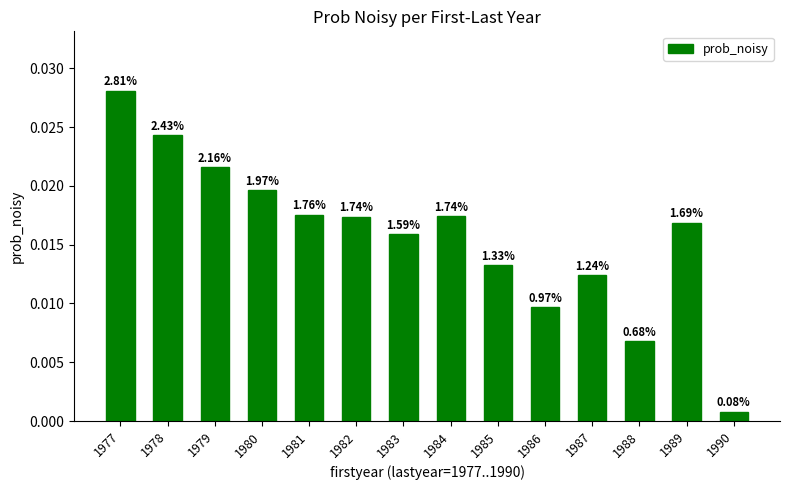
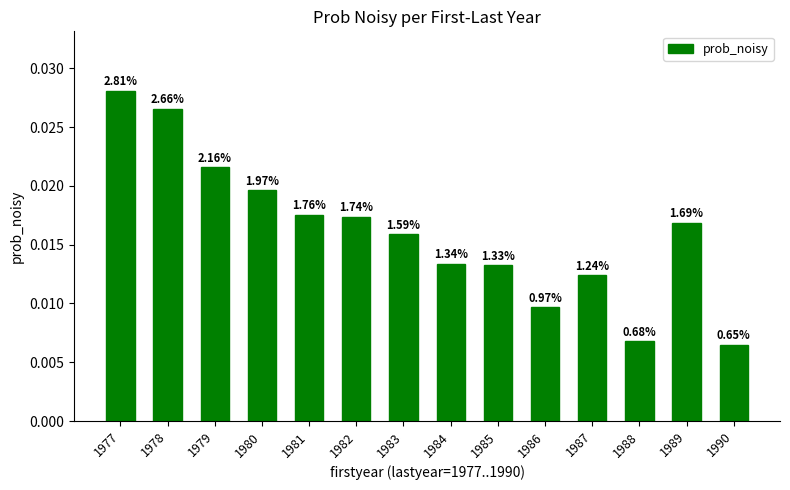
  {
    "1977": "2.81%",
-   "1978": "2.43%",
+   "1978": "2.66%",
    "1979": "2.16%",
    "1980": "1.97%",
    "1981": "1.76%",
    "1982": "1.74%",
    "1983": "1.59%",
-   "1984": "1.74%",
+   "1984": "1.34%",
    "1985": "1.33%",
    "1986": "0.97%",
    "1987": "1.24%",
    "1988": "0.68%",
    "1989": "1.69%",
-   "1990": "0.08%"
+   "1990": "0.65%"
  }
